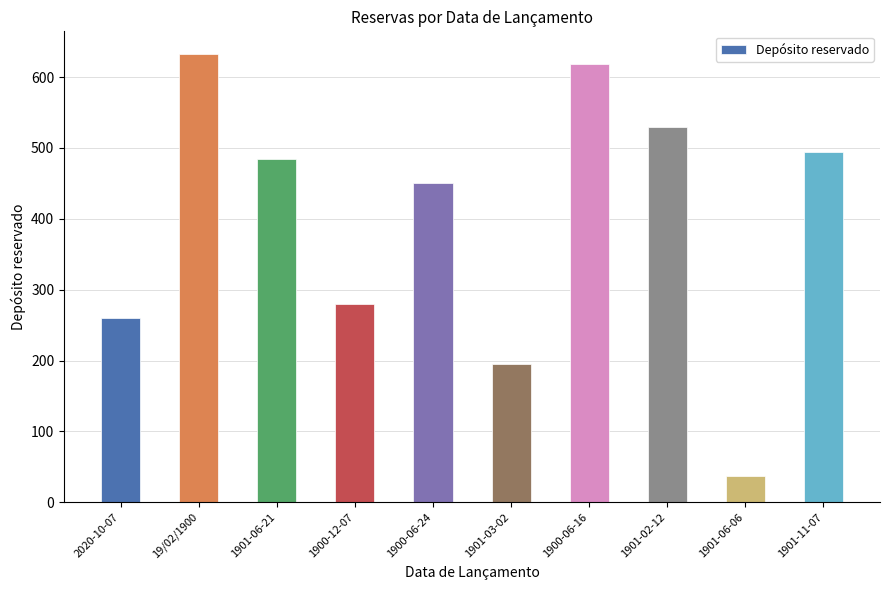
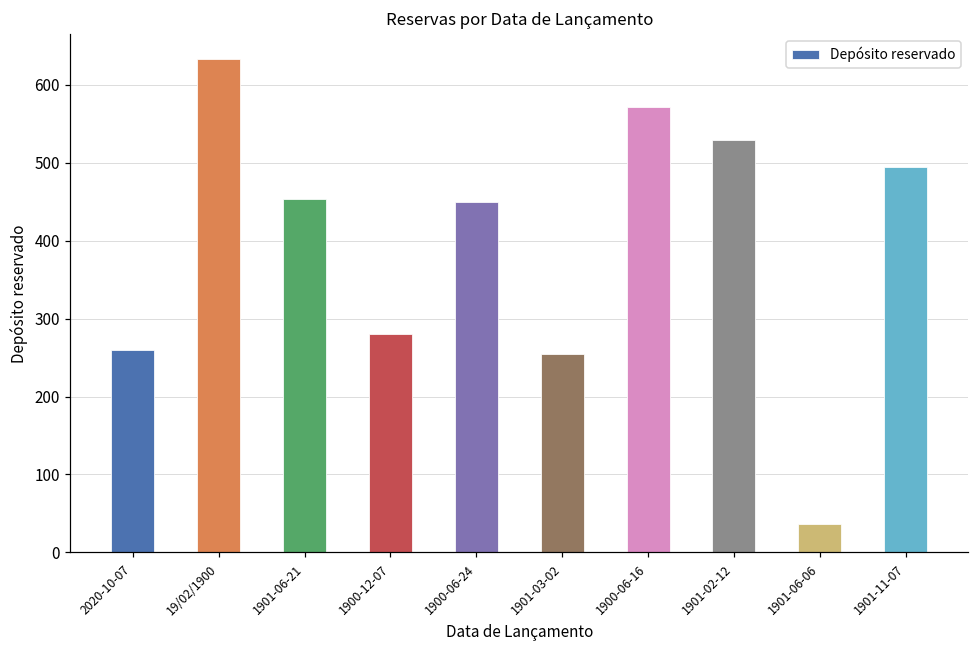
  {
    "2020-10-07": 260,
    "19/02/1900": 630,
-   "1901-06-21": 480,
+   "1901-06-21": 450,
    "1900-12-07": 280,
    "1900-06-24": 450,
-   "1901-03-02": 200,
-   "1900-06-16": 620,
+   "1901-03-02": 260,
+   "1900-06-16": 570,
    "1901-02-12": 530,
    "1901-06-06": 40,
    "1901-11-07": 500
  }
